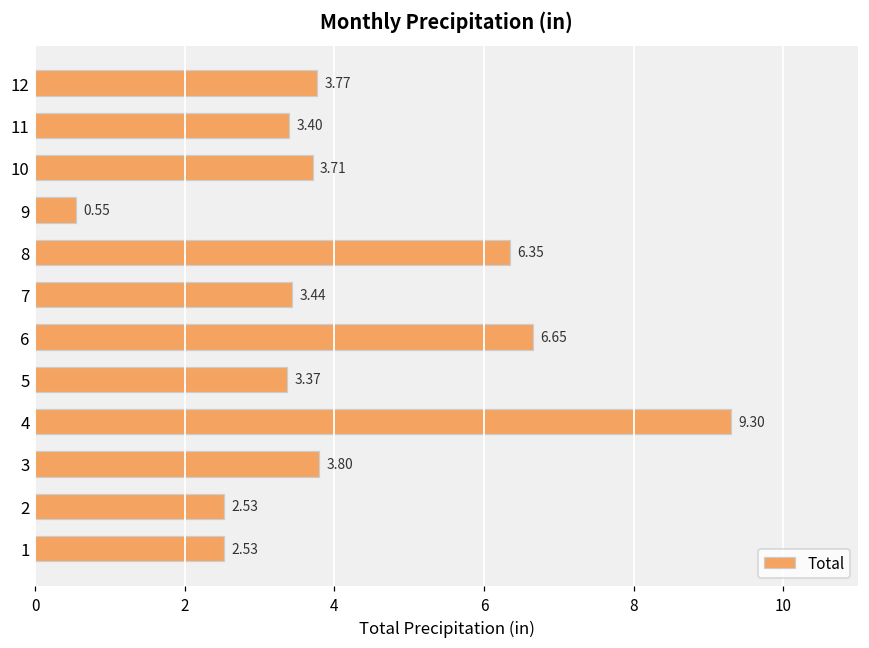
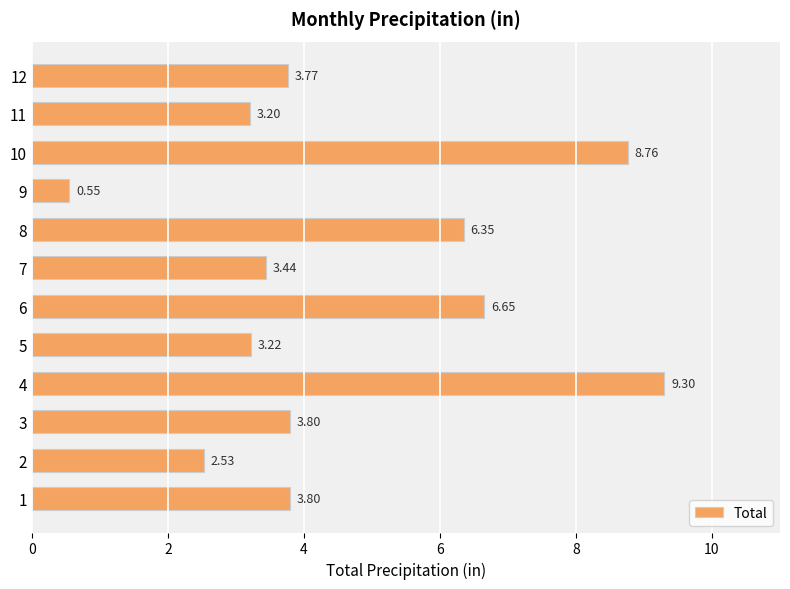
  {
    "12": 3.77,
-   "11": 3.40,
-   "10": 3.71,
+   "11": 3.20,
+   "10": 8.76,
    "9": 0.55,
    "8": 6.35,
    "7": 3.44,
    "6": 6.65,
-   "5": 3.37,
+   "5": 3.22,
    "4": 9.30,
    "3": 3.80,
    "2": 2.53,
-   "1": 2.53
+   "1": 3.80
  }
